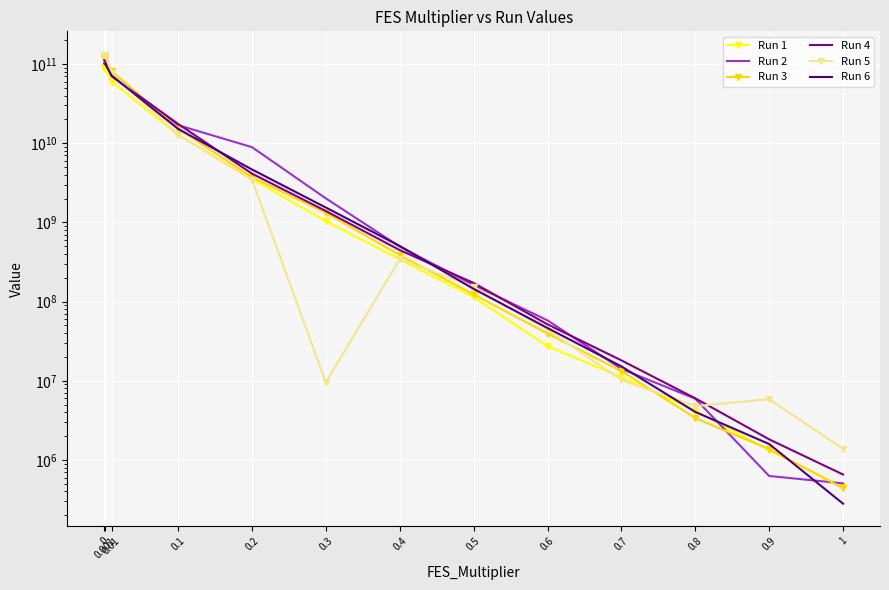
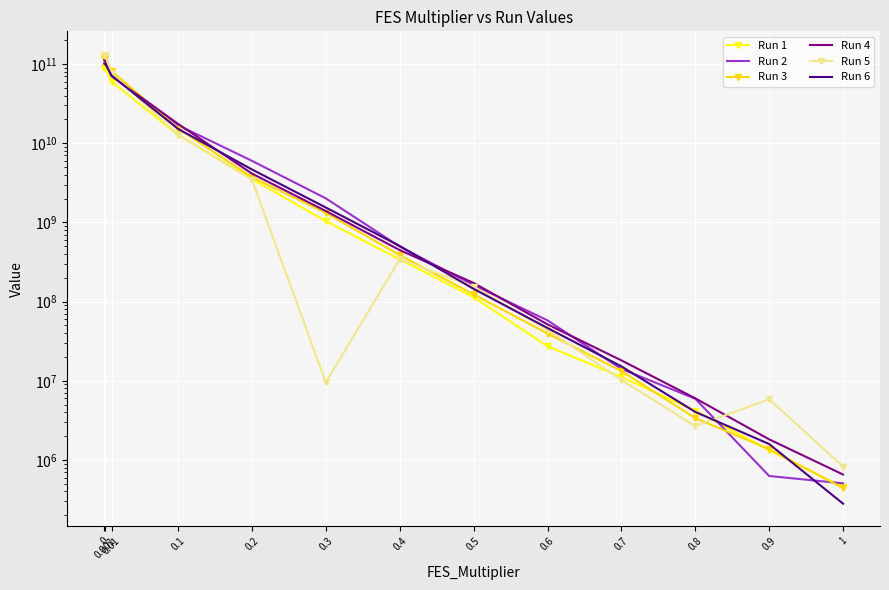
  {
    "Run 2": {
-     "0.2": 9000000000,
+     "0.2": 6000000000,
      "0.3": 2000000000,
      "0.6": 60000000,
      "0.9": 600000,
      "1": 500000
    },
    "Run 5": {
      "0.3": 10000000,
      "0.7": 10000000,
-     "0.8": 5000000,
+     "0.8": 2700000,
      "0.9": 6000000,
-     "1": 1400000
+     "1": 800000
    }
  }
